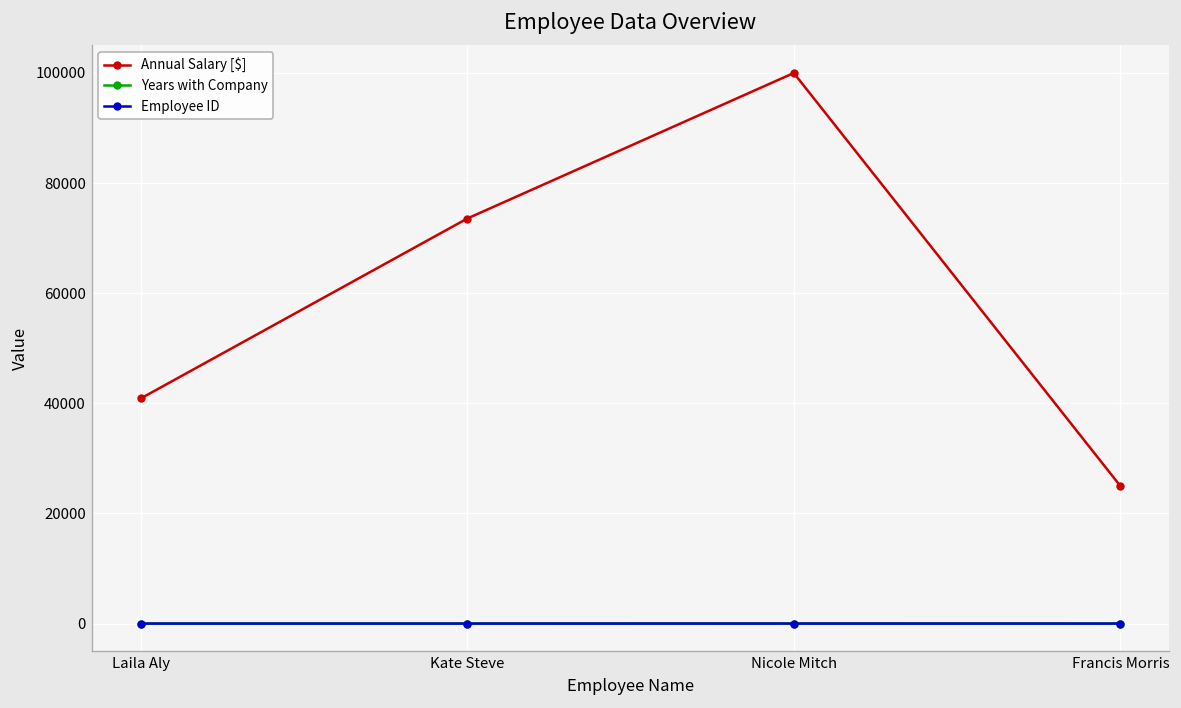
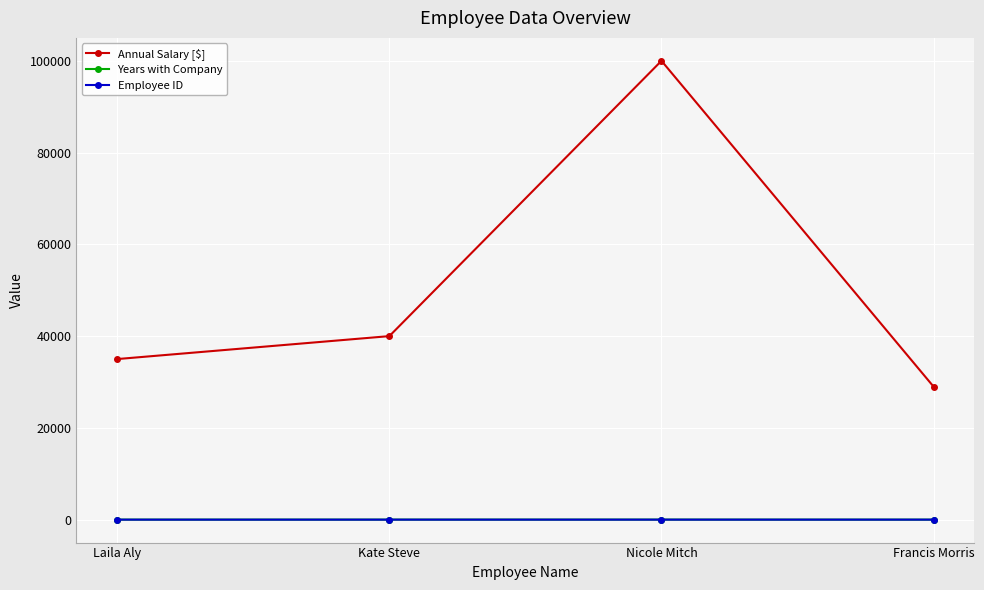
  {
    "Annual Salary [$]": {
-     "Laila Aly": 41000,
-     "Kate Steve": 74000,
+     "Laila Aly": 35000,
+     "Kate Steve": 40000,
      "Nicole Mitch": 100000,
-     "Francis Morris": 25000
+     "Francis Morris": 29000
    },
    "Employee ID": {
      "Laila Aly": 0,
      "Kate Steve": 0,
      "Nicole Mitch": 0,
      "Francis Morris": 0
    }
  }
